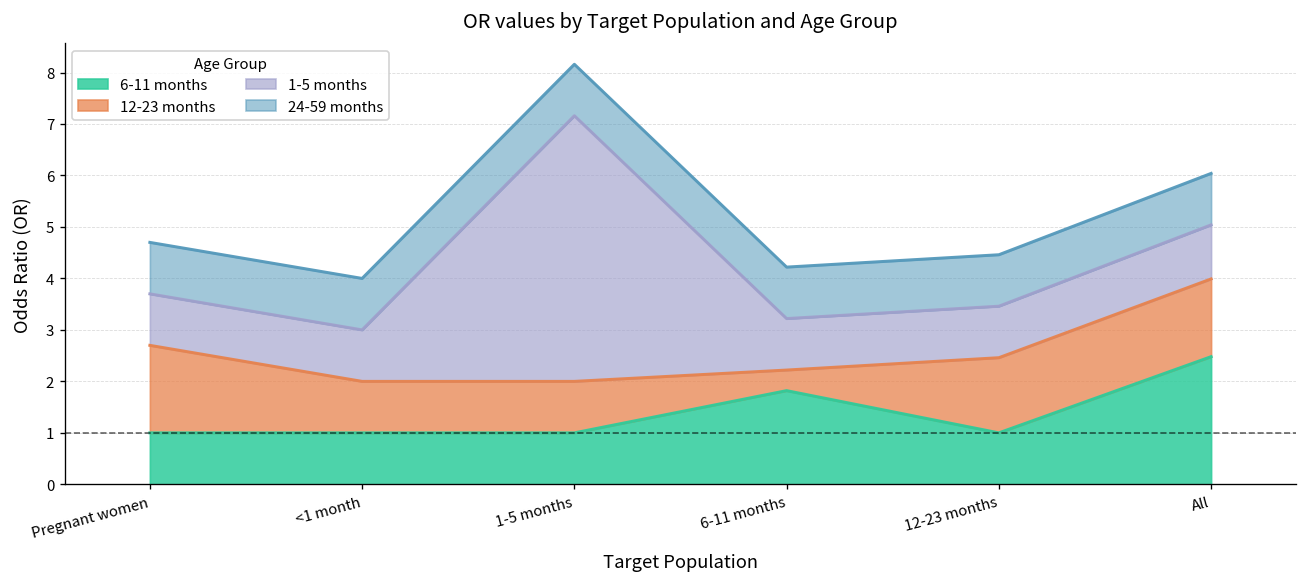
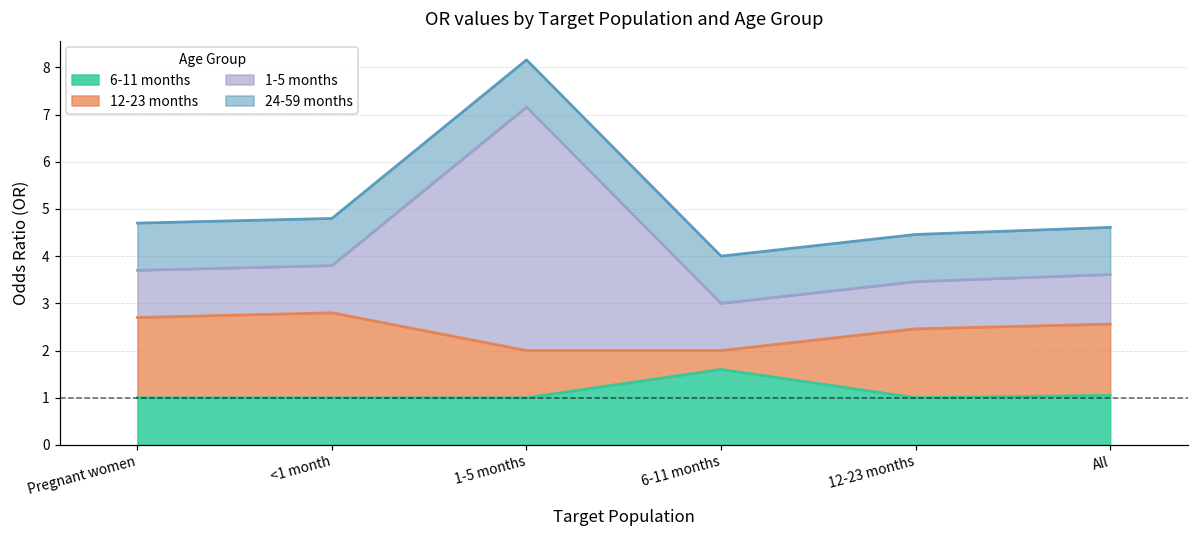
  {
    "6-11 months": {
      "Pregnant women": 1.0,
      "<1 month": 1.0,
      "1-5 months": 1.0,
-     "6-11 months": 1.8,
+     "6-11 months": 1.6,
      "12-23 months": 1.0,
-     "All": 2.5
+     "All": 1.1
    },
    "12-23 months": {
      "Pregnant women": 1.7,
-     "<1 month": 1.0,
+     "<1 month": 1.8,
      "1-5 months": 1.0,
      "6-11 months": 0.4,
      "12-23 months": 1.5,
      "All": 1.5
    }
  }
